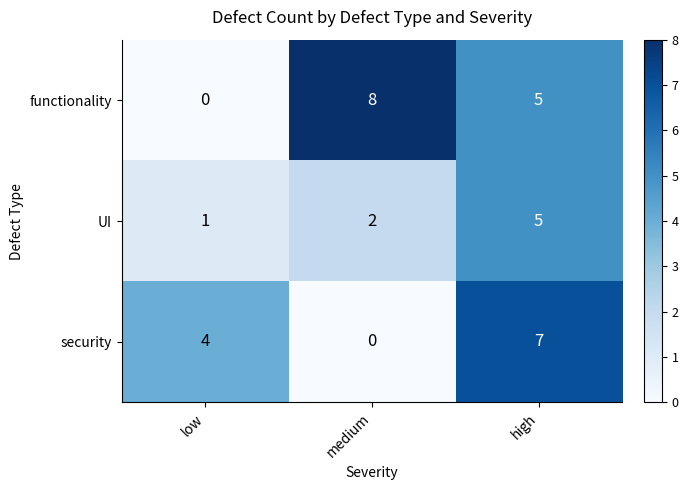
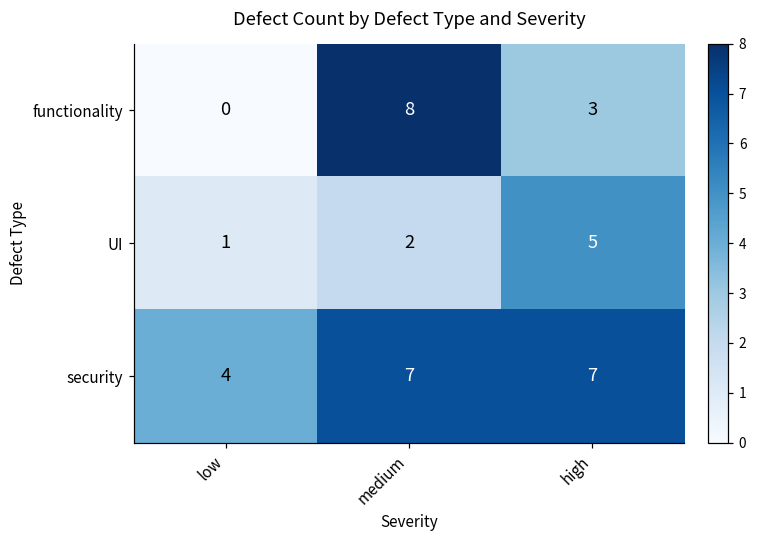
  {
    "functionality": {
      "low": 0,
      "medium": 8,
-     "high": 5
+     "high": 3
    },
    "UI": {
      "low": 1,
      "medium": 2,
      "high": 5
    },
    "security": {
      "low": 4,
-     "medium": 0,
+     "medium": 7,
      "high": 7
    }
  }
